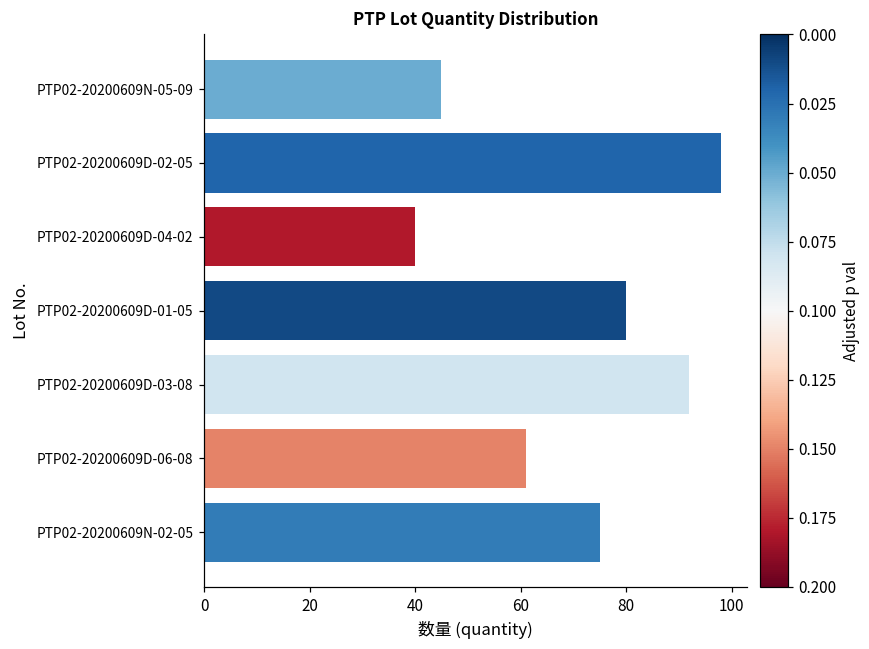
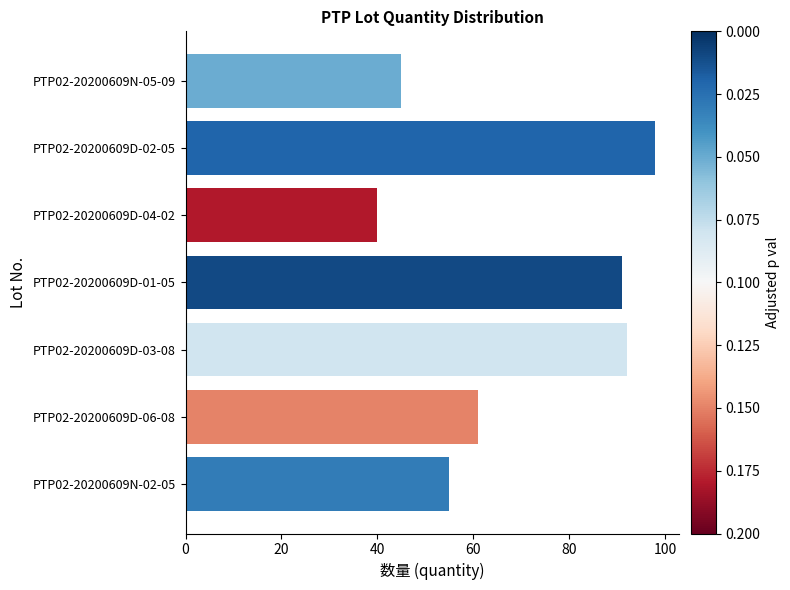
  {
    "PTP02-20200609N-05-09": 45,
    "PTP02-20200609D-02-05": 98,
    "PTP02-20200609D-04-02": 40,
-   "PTP02-20200609D-01-05": 80,
+   "PTP02-20200609D-01-05": 91,
    "PTP02-20200609D-03-08": 92,
    "PTP02-20200609D-06-08": 61,
-   "PTP02-20200609N-02-05": 75
+   "PTP02-20200609N-02-05": 55
  }
